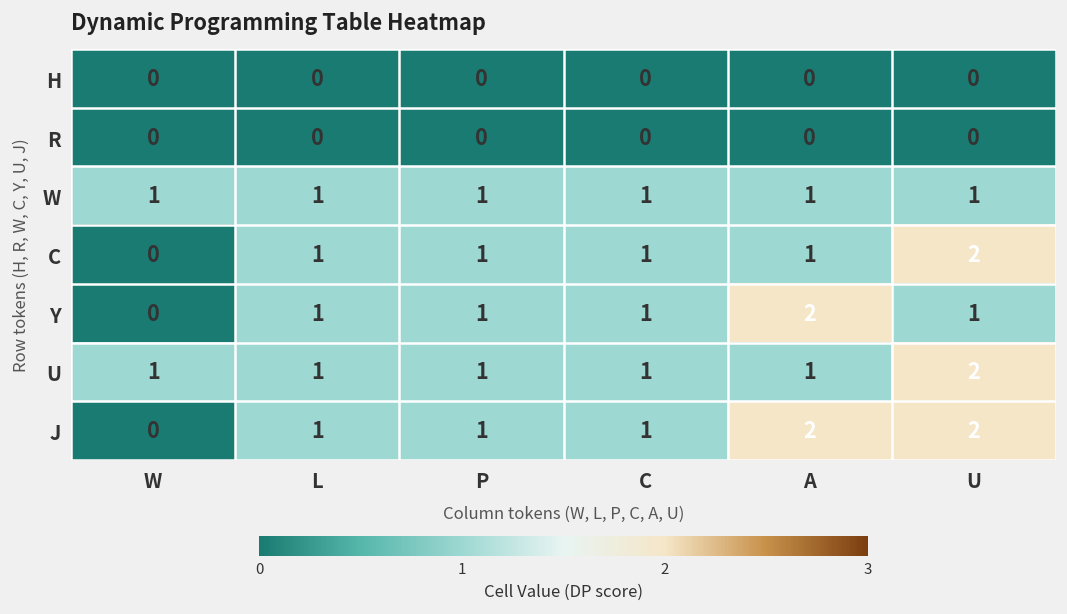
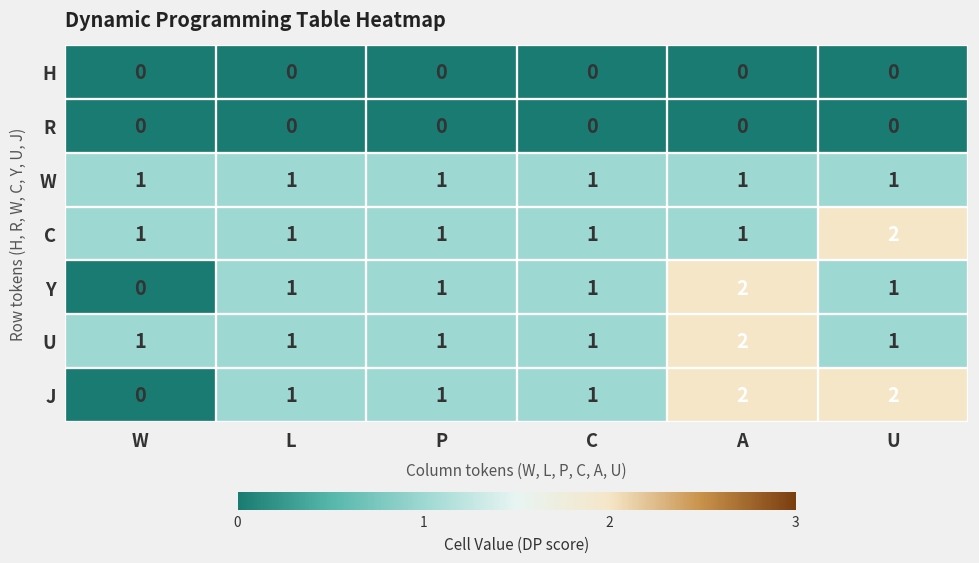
  {
    "H": {
      "W": 0,
      "L": 0,
      "P": 0,
      "C": 0,
      "A": 0,
      "U": 0
    },
    "R": {
      "W": 0,
      "L": 0,
      "P": 0,
      "C": 0,
      "A": 0,
      "U": 0
    },
    "W": {
      "W": 1,
      "L": 1,
      "P": 1,
      "C": 1,
      "A": 1,
      "U": 1
    },
    "C": {
-     "W": 0,
+     "W": 1,
      "L": 1,
      "P": 1,
      "C": 1,
      "A": 1,
      "U": 2
    },
    "Y": {
      "W": 0,
      "L": 1,
      "P": 1,
      "C": 1,
      "A": 2,
      "U": 1
    },
    "U": {
      "W": 1,
      "L": 1,
      "P": 1,
      "C": 1,
-     "A": 1,
-     "U": 2
+     "A": 2,
+     "U": 1
    },
    "J": {
      "W": 0,
      "L": 1,
      "P": 1,
      "C": 1,
      "A": 2,
      "U": 2
    }
  }
